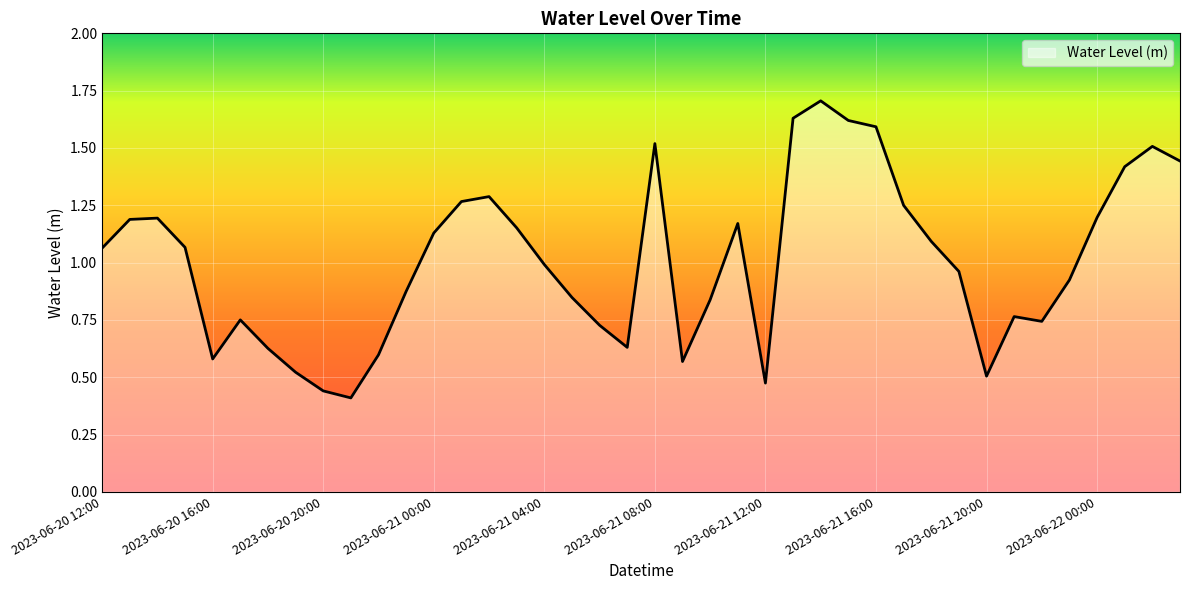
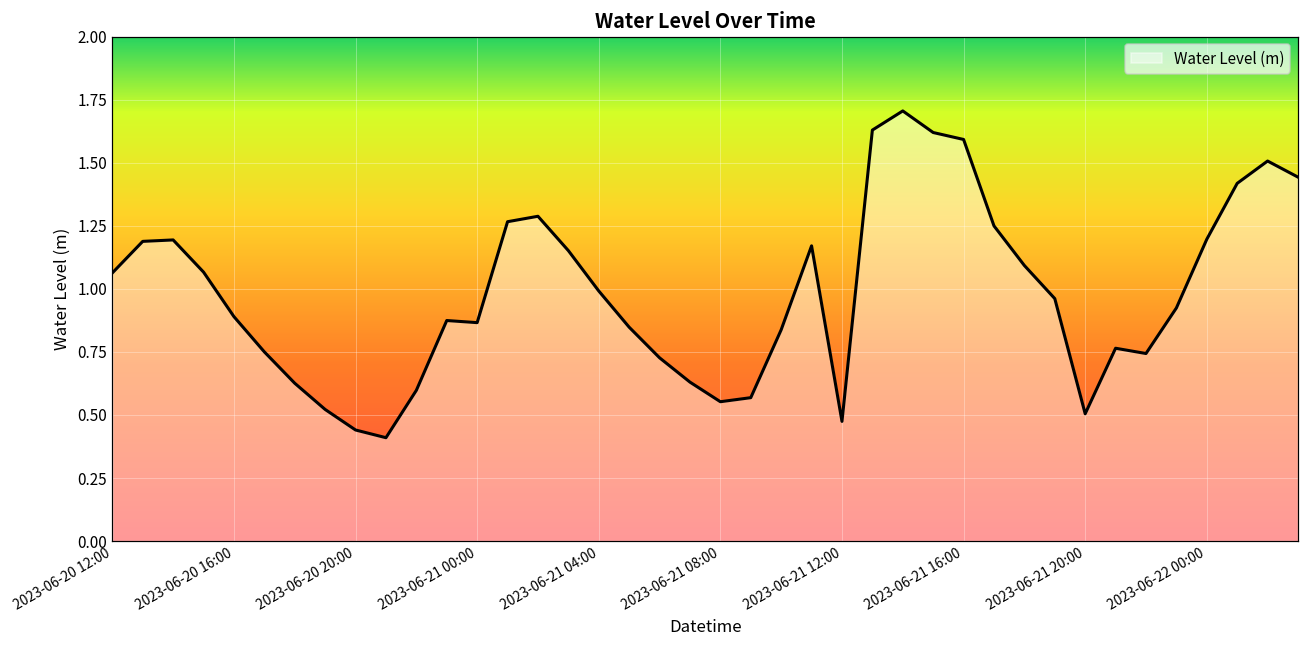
  {
    "2023-06-20 12:00": 1.06,
-   "2023-06-20 16:00": 0.58,
+   "2023-06-20 16:00": 0.89,
    "2023-06-20 20:00": 0.44,
-   "2023-06-21 00:00": 1.13,
+   "2023-06-21 00:00": 0.87,
    "2023-06-21 04:00": 0.99,
-   "2023-06-21 08:00": 1.52,
+   "2023-06-21 08:00": 0.55,
    "2023-06-21 12:00": 0.47,
    "2023-06-21 16:00": 1.59,
    "2023-06-21 20:00": 0.50,
    "2023-06-22 00:00": 1.20
  }
